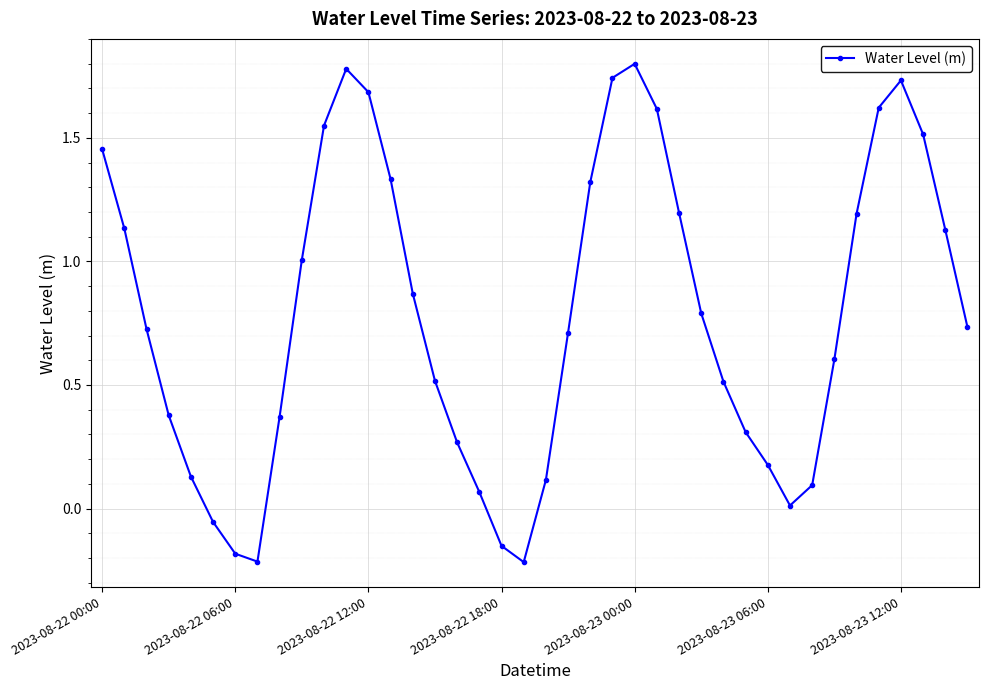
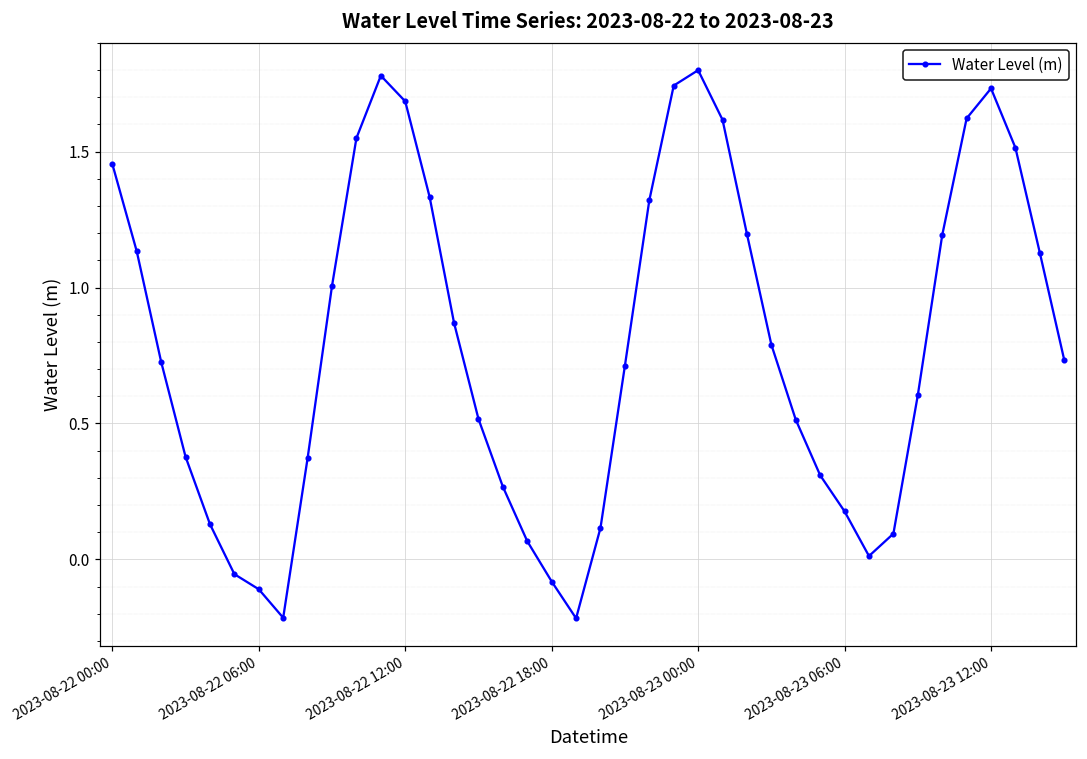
  {
    "2023-08-22 00:00": 1.45,
-   "2023-08-22 06:00": -0.18,
+   "2023-08-22 06:00": -0.11,
    "2023-08-22 12:00": 1.68,
-   "2023-08-22 18:00": -0.15,
+   "2023-08-22 18:00": -0.08,
    "2023-08-23 00:00": 1.80,
    "2023-08-23 06:00": 0.18,
    "2023-08-23 12:00": 1.73
  }
